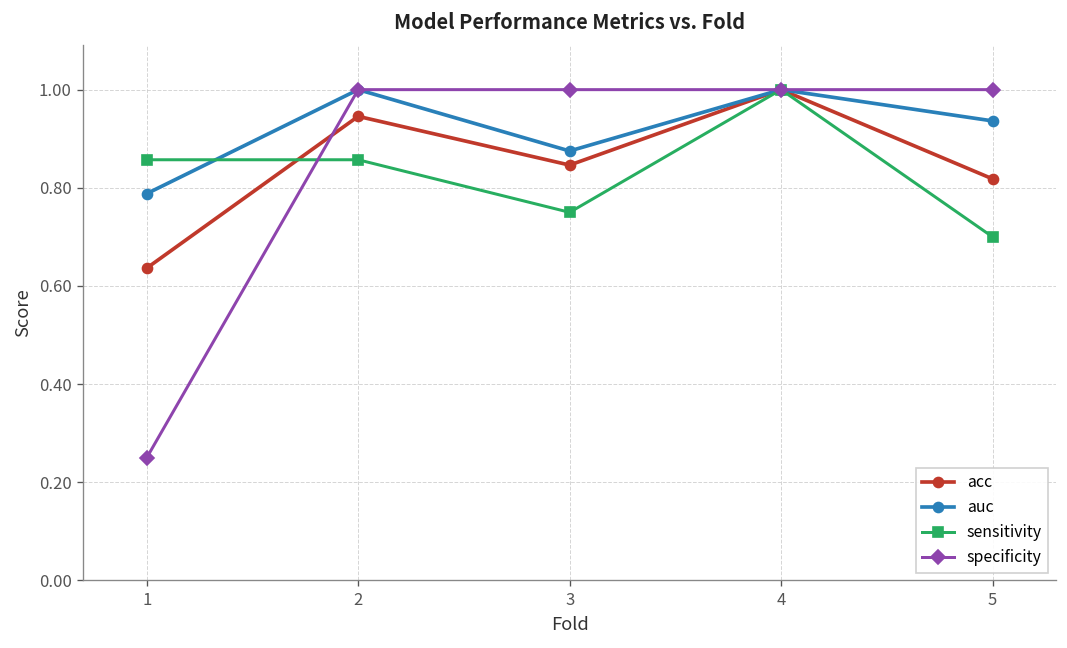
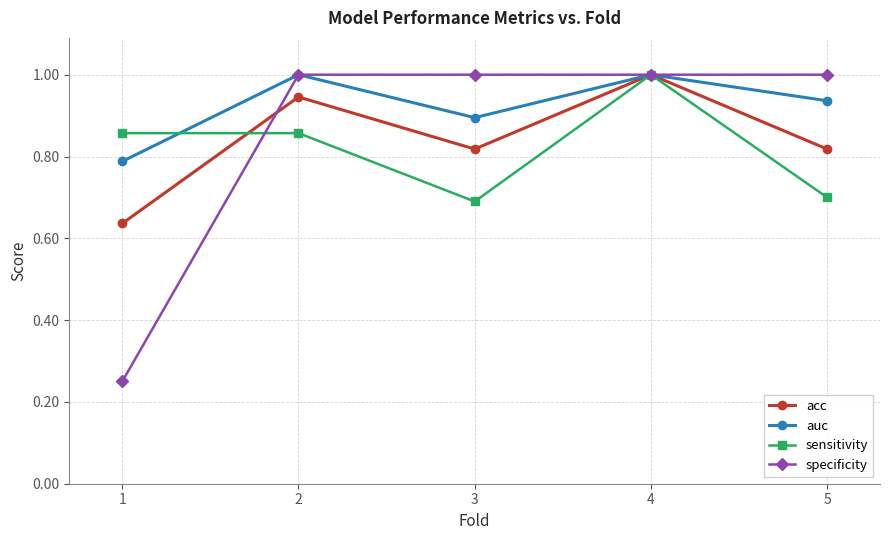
  {
    "acc": {
      "1": 0.64,
      "2": 0.95,
-     "3": 0.85,
+     "3": 0.82,
      "5": 0.82
    },
    "auc": {
      "1": 0.79,
-     "3": 0.88,
+     "3": 0.90,
      "5": 0.94
    },
    "sensitivity": {
      "1": 0.86,
      "2": 0.86,
-     "3": 0.75,
+     "3": 0.69,
      "5": 0.70
    },
    "specificity": {
      "1": 0.25,
      "3": 1.00,
      "5": 1.00
    }
  }
